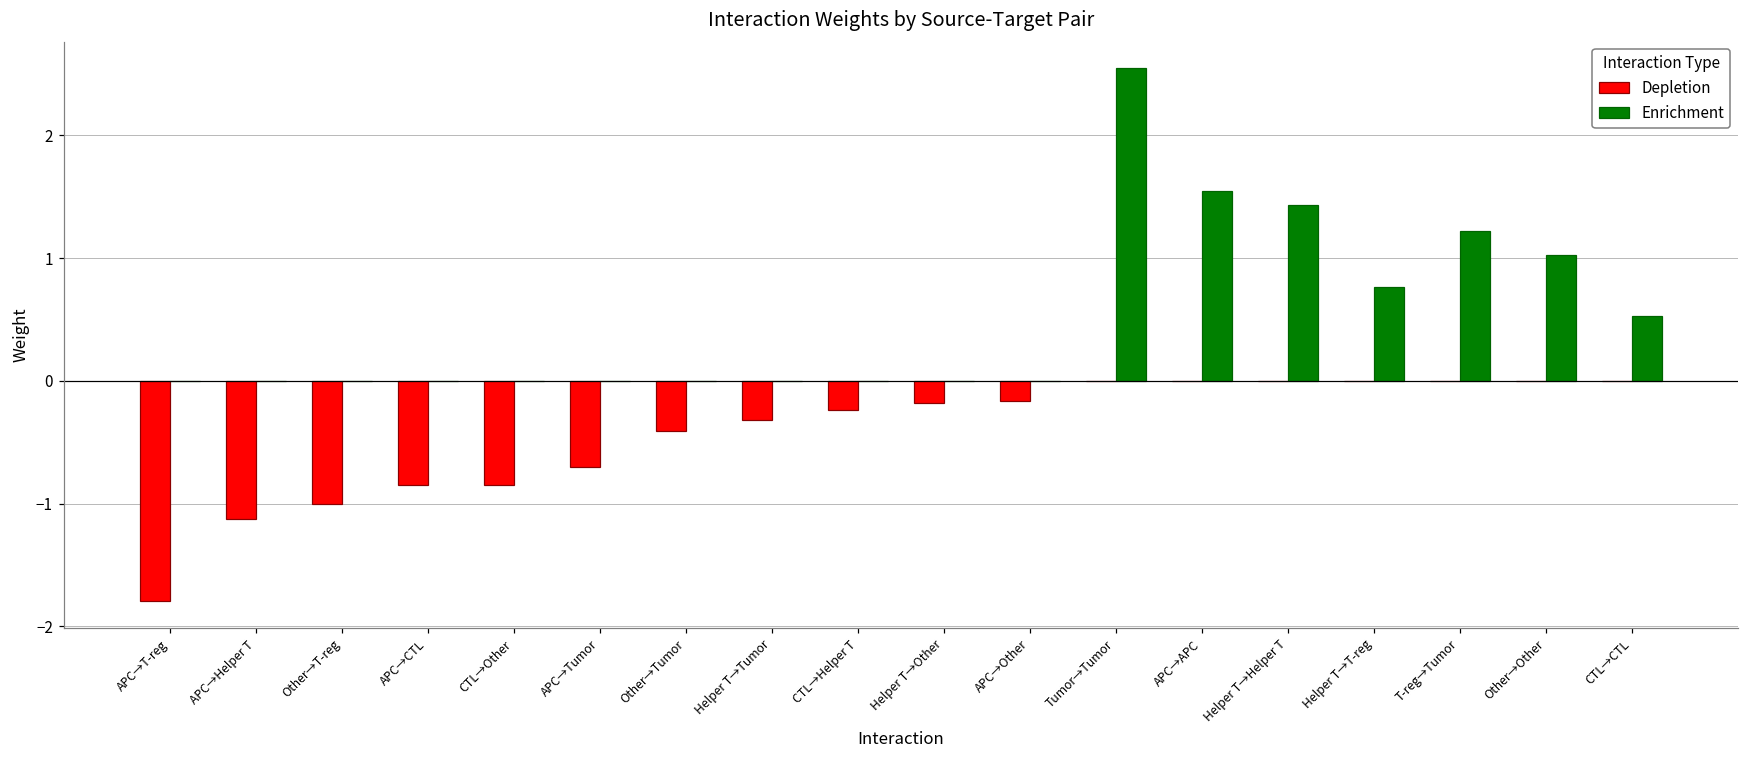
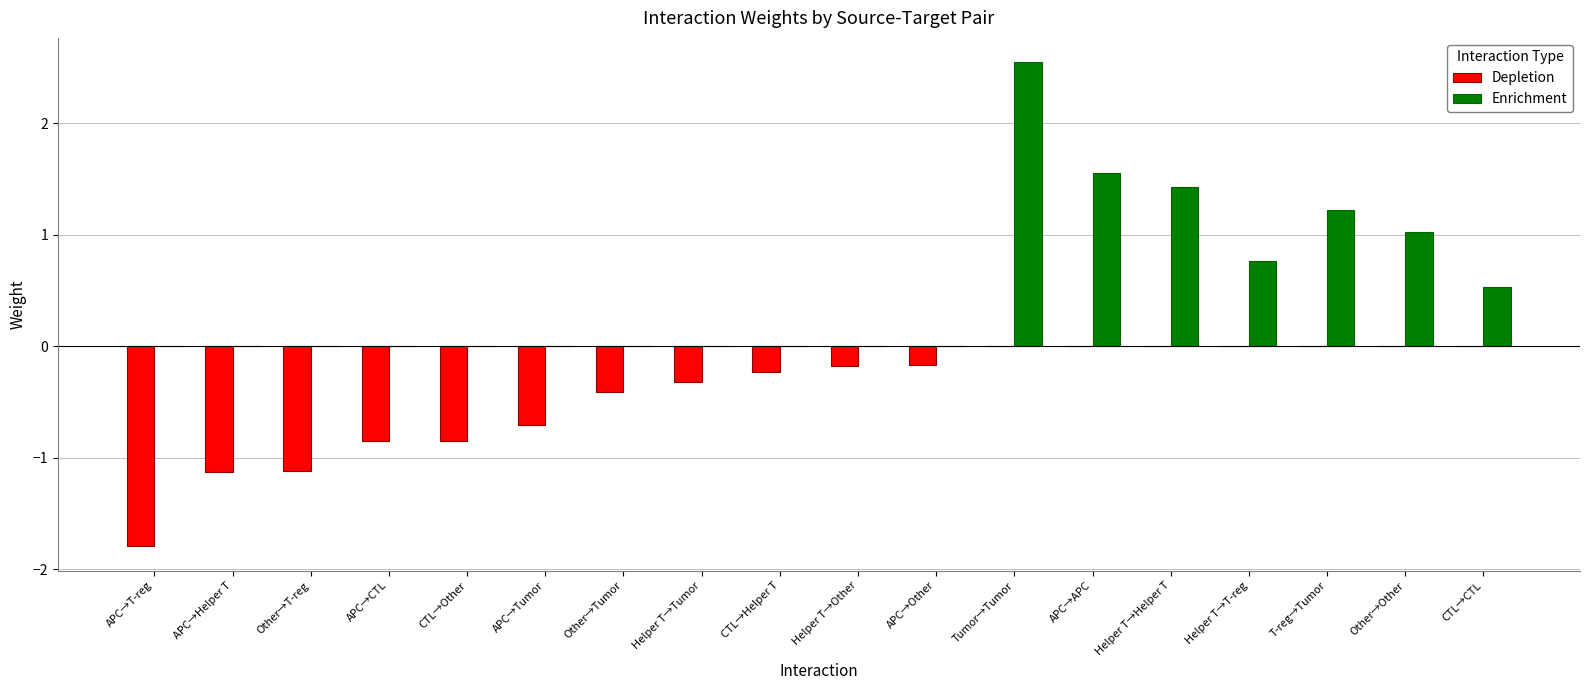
  {
    "Depletion": {
      "APC→T-reg": -1.79,
      "APC→Helper T": -1.13,
-     "Other→T-reg": -1.01,
+     "Other→T-reg": -1.12,
      "APC→CTL": -0.85,
      "CTL→Other": -0.85,
      "APC→Tumor": -0.71,
      "Other→Tumor": -0.41,
      "Helper T→Tumor": -0.32,
      "CTL→Helper T": -0.23,
      "Helper T→Other": -0.18,
      "APC→Other": -0.17,
      "Tumor→Tumor": 0.00,
      "APC→APC": 0.00,
      "Helper T→Helper T": 0.00,
      "Helper T→T-reg": 0.00,
      "T-reg→Tumor": 0.00,
      "Other→Other": 0.00,
      "CTL→CTL": 0.00
    },
    "Enrichment": {
      "APC→T-reg": 0.00,
      "APC→Helper T": 0.00,
      "Other→T-reg": 0.00,
      "APC→CTL": 0.00,
      "CTL→Other": 0.00,
      "APC→Tumor": 0.00,
      "Other→Tumor": 0.00,
      "Helper T→Tumor": 0.00,
      "CTL→Helper T": 0.00,
      "Helper T→Other": 0.00,
      "APC→Other": 0.00,
      "Tumor→Tumor": 2.55,
      "APC→APC": 1.55,
      "Helper T→Helper T": 1.43,
      "Helper T→T-reg": 0.77,
      "T-reg→Tumor": 1.22,
      "Other→Other": 1.03,
      "CTL→CTL": 0.53
    }
  }
